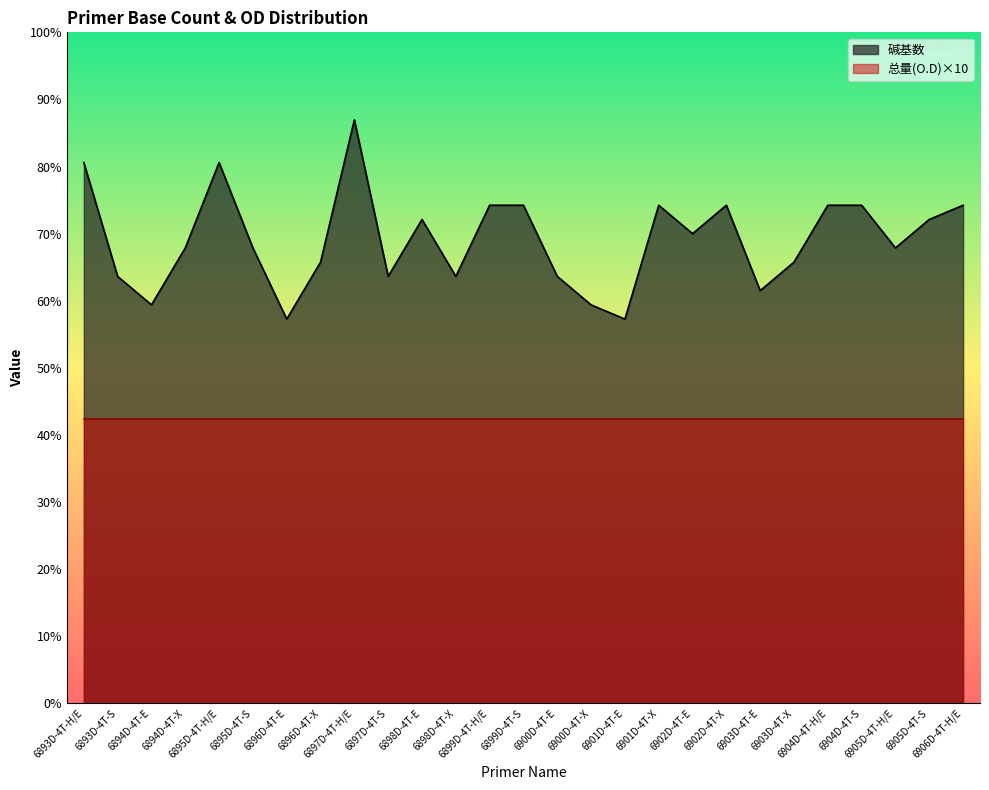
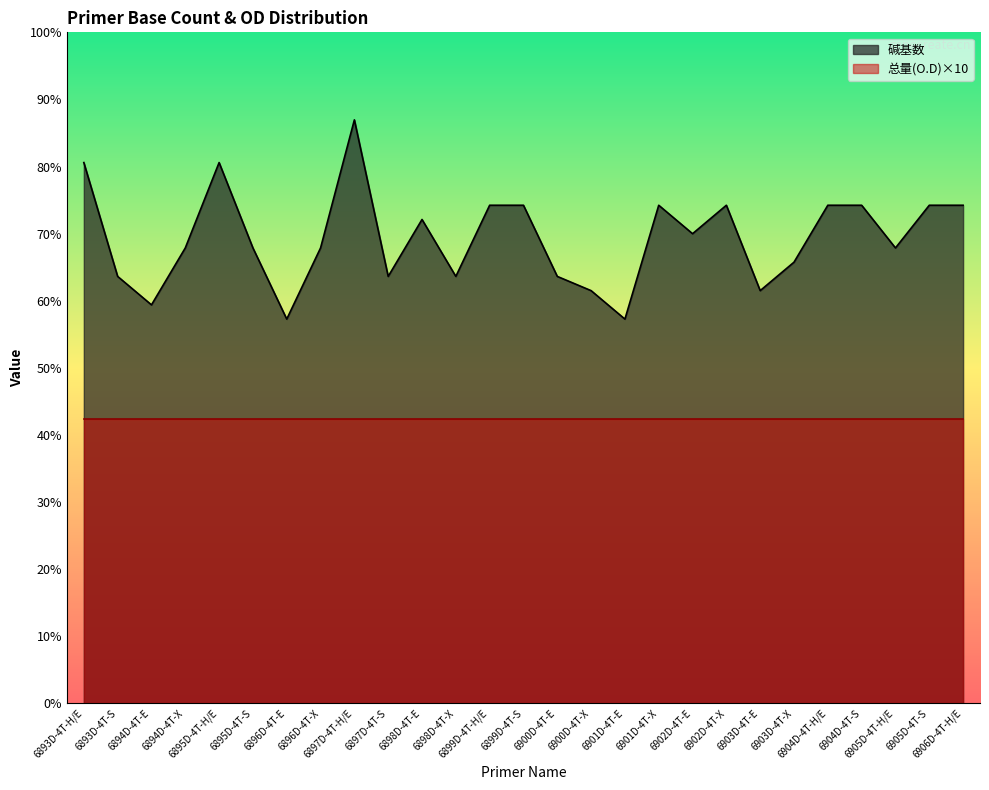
  {
    "碱基数": {
      "6893D-4T-H/E": "81%",
      "6893D-4T-S": "64%",
      "6894D-4T-E": "59%",
      "6894D-4T-X": "68%",
      "6895D-4T-H/E": "81%",
      "6895D-4T-S": "68%",
      "6896D-4T-E": "57%",
-     "6896D-4T-X": "66%",
+     "6896D-4T-X": "68%",
      "6897D-4T-H/E": "87%",
      "6897D-4T-S": "64%",
      "6898D-4T-E": "72%",
      "6898D-4T-X": "64%",
      "6899D-4T-H/E": "74%",
      "6899D-4T-S": "74%",
      "6900D-4T-E": "64%",
-     "6900D-4T-X": "59%",
+     "6900D-4T-X": "62%",
      "6901D-4T-E": "57%",
      "6901D-4T-X": "74%",
      "6902D-4T-E": "70%",
      "6902D-4T-X": "74%",
      "6903D-4T-E": "62%",
      "6903D-4T-X": "66%",
      "6904D-4T-H/E": "74%",
      "6904D-4T-S": "74%",
      "6905D-4T-H/E": "68%",
-     "6905D-4T-S": "72%",
+     "6905D-4T-S": "74%",
      "6906D-4T-H/E": "74%"
    },
    "总量(O.D)×10": {
      "6893D-4T-H/E": "42%",
      "6893D-4T-S": "42%",
      "6894D-4T-E": "42%",
      "6894D-4T-X": "42%",
      "6895D-4T-H/E": "42%",
      "6895D-4T-S": "42%",
      "6896D-4T-E": "42%",
      "6896D-4T-X": "42%",
      "6897D-4T-H/E": "42%",
      "6897D-4T-S": "42%",
      "6898D-4T-E": "42%",
      "6898D-4T-X": "42%",
      "6899D-4T-H/E": "42%",
      "6899D-4T-S": "42%",
      "6900D-4T-E": "42%",
      "6900D-4T-X": "42%",
      "6901D-4T-E": "42%",
      "6901D-4T-X": "42%",
      "6902D-4T-E": "42%",
      "6902D-4T-X": "42%",
      "6903D-4T-E": "42%",
      "6903D-4T-X": "42%",
      "6904D-4T-H/E": "42%",
      "6904D-4T-S": "42%",
      "6905D-4T-H/E": "42%",
      "6905D-4T-S": "42%",
      "6906D-4T-H/E": "42%"
    }
  }
